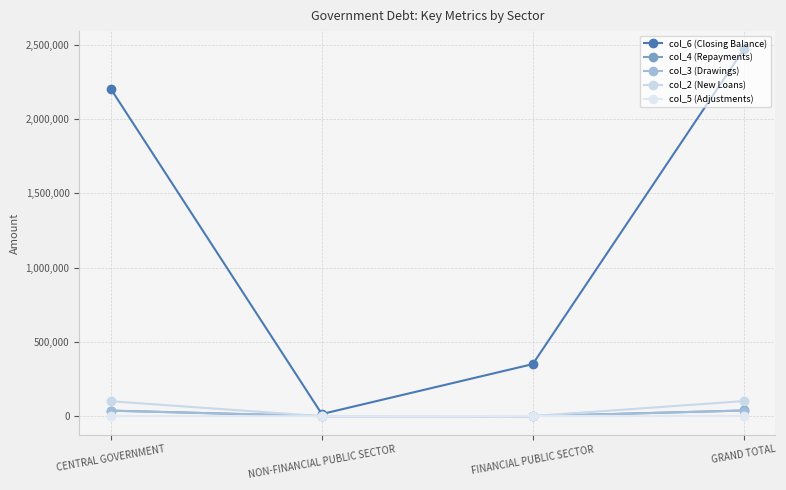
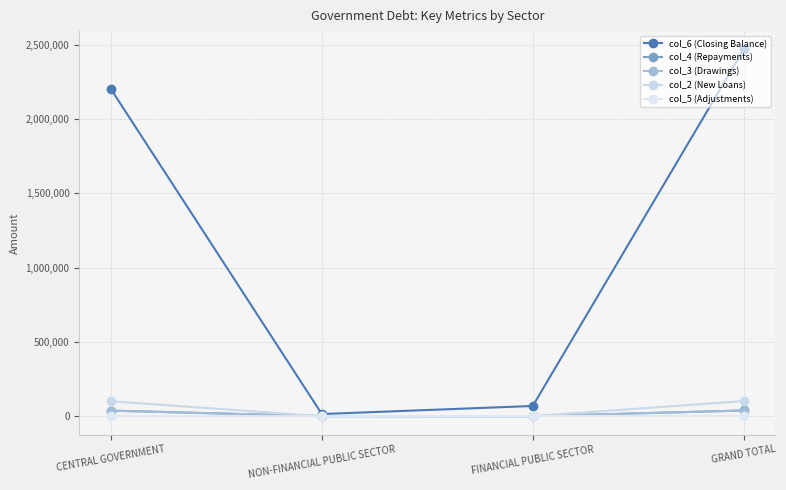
  {
    "col_6 (Closing Balance)": {
      "CENTRAL GOVERNMENT": "2,200,000",
-     "FINANCIAL PUBLIC SECTOR": "350,000"
+     "FINANCIAL PUBLIC SECTOR": "70,000"
    }
  }
